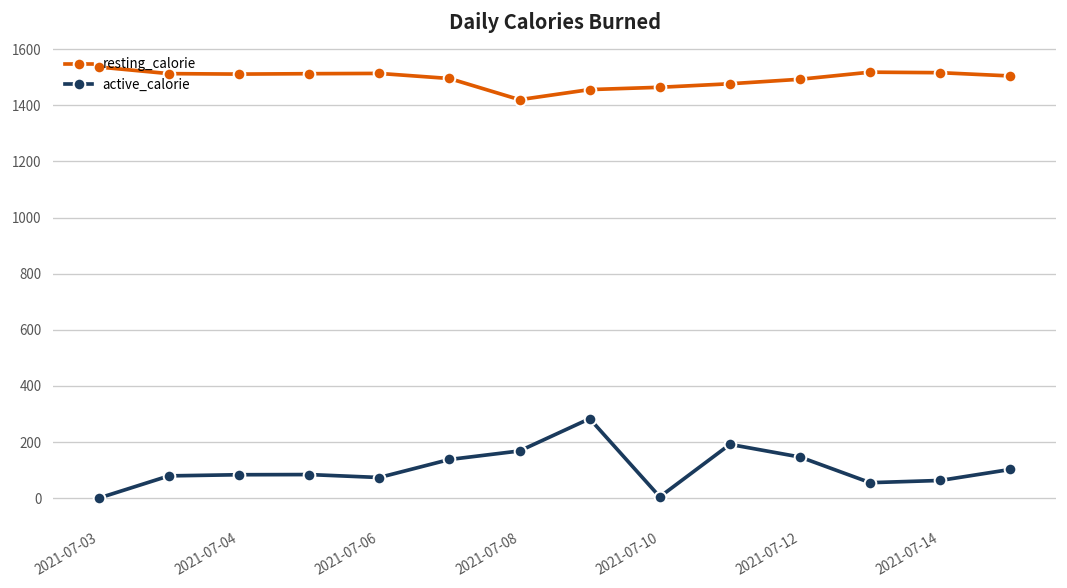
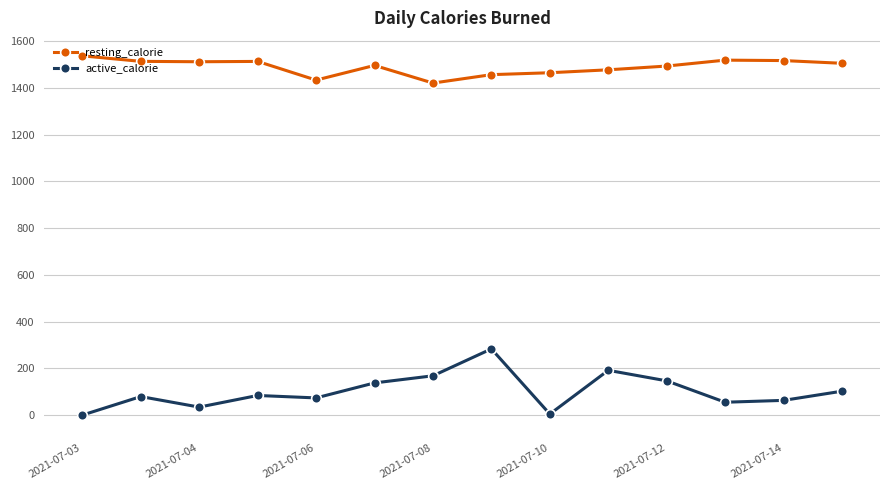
  {
    "resting_calorie": {
      "2021-07-04": 1510,
-     "2021-07-06": 1510,
+     "2021-07-06": 1430,
      "2021-07-08": 1420,
      "2021-07-10": 1460,
      "2021-07-12": 1490
    },
    "active_calorie": {
-     "2021-07-04": 80,
+     "2021-07-04": 30,
      "2021-07-06": 70,
      "2021-07-08": 170,
      "2021-07-10": 0,
      "2021-07-12": 150
    }
  }
